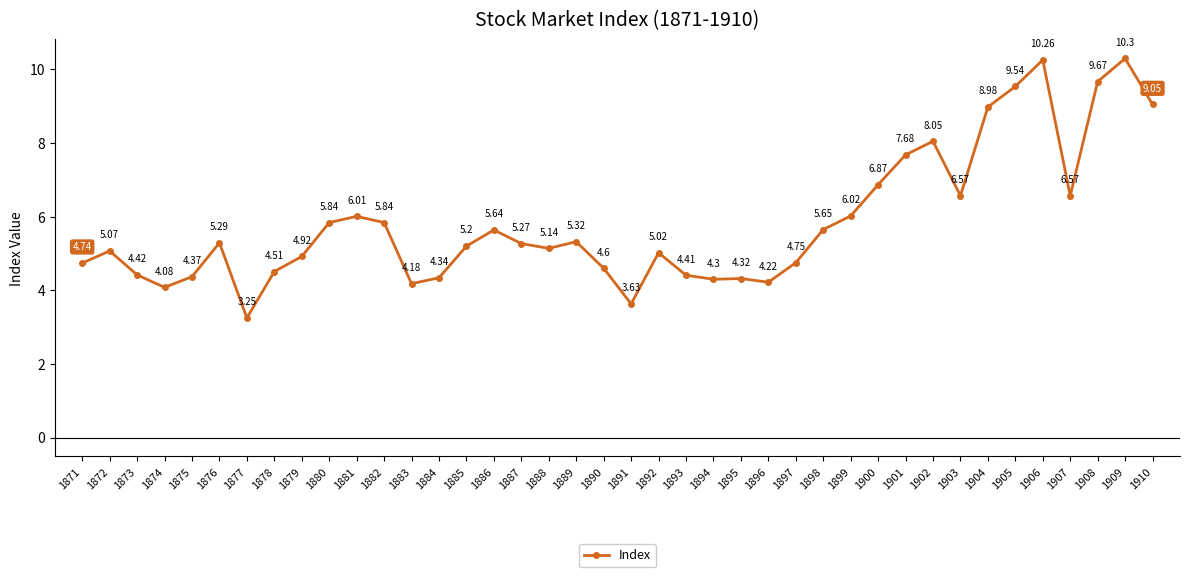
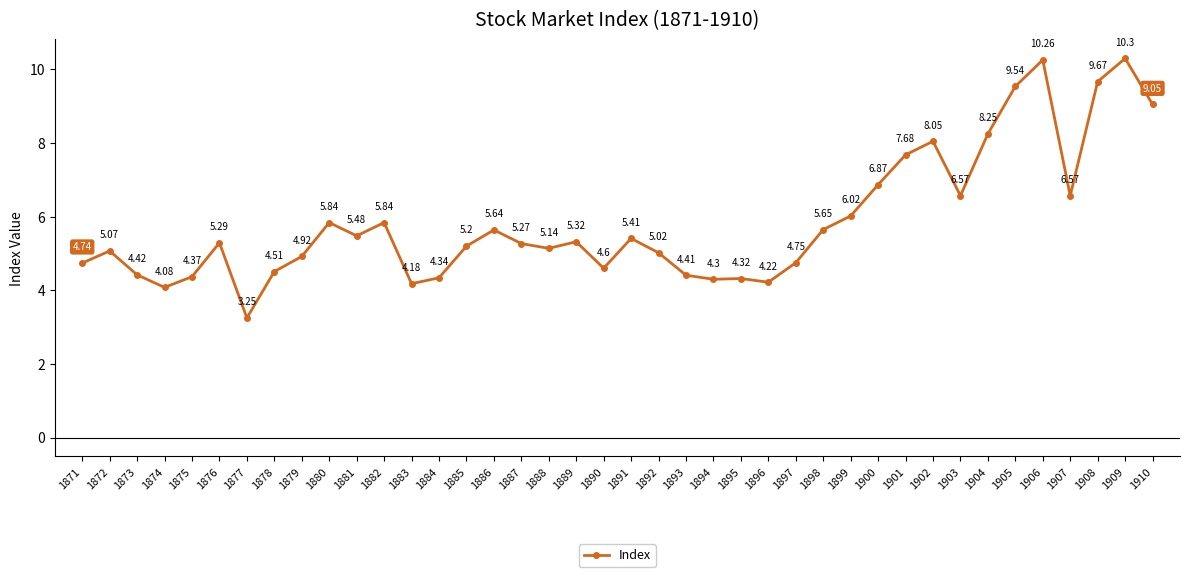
  {
    "1872": 5.07,
    "1873": 4.42,
    "1874": 4.08,
    "1875": 4.37,
    "1876": 5.29,
    "1877": 3.25,
    "1878": 4.51,
    "1879": 4.92,
    "1880": 5.84,
-   "1881": 6.01,
+   "1881": 5.48,
    "1882": 5.84,
    "1883": 4.18,
    "1884": 4.34,
    "1885": 5.2,
    "1886": 5.64,
    "1887": 5.27,
    "1888": 5.14,
    "1889": 5.32,
    "1890": 4.6,
-   "1891": 3.63,
+   "1891": 5.41,
    "1892": 5.02,
    "1893": 4.41,
    "1894": 4.3,
    "1895": 4.32,
    "1896": 4.22,
    "1897": 4.75,
    "1898": 5.65,
    "1899": 6.02,
    "1900": 6.87,
    "1901": 7.68,
    "1902": 8.05,
    "1903": 6.57,
-   "1904": 8.98,
+   "1904": 8.25,
    "1905": 9.54,
    "1906": 10.26,
    "1907": 6.57,
    "1908": 9.67,
    "1909": 10.3
  }
